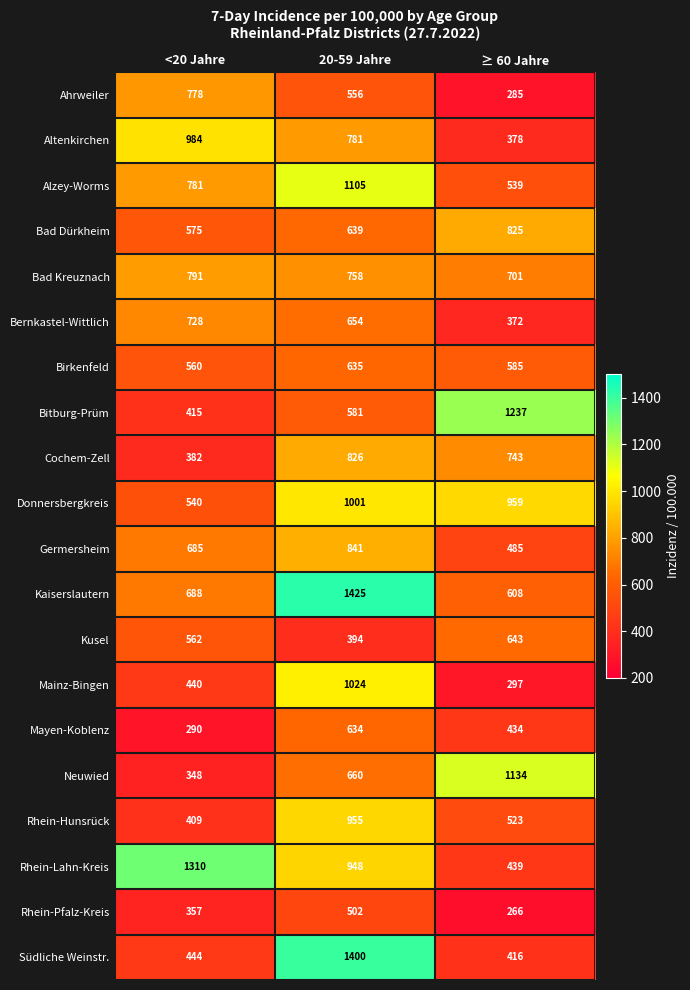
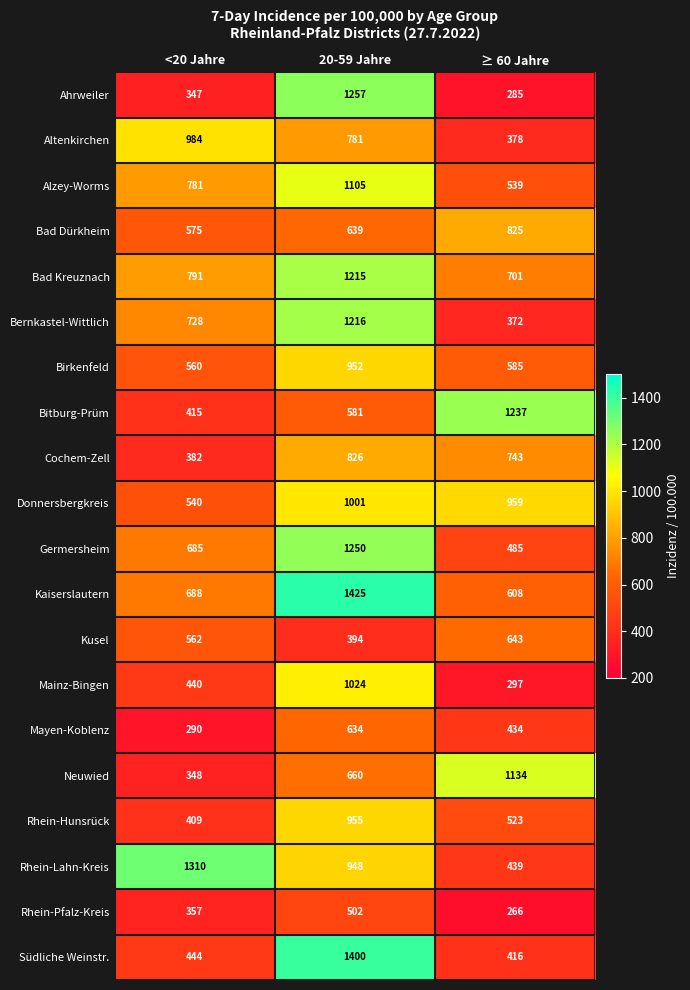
  {
    "Ahrweiler": {
-     "<20 Jahre": 778,
-     "20-59 Jahre": 556,
+     "<20 Jahre": 347,
+     "20-59 Jahre": 1257,
      "≥ 60 Jahre": 285
    },
    "Altenkirchen": {
      "<20 Jahre": 984,
      "20-59 Jahre": 781,
      "≥ 60 Jahre": 378
    },
    "Alzey-Worms": {
      "<20 Jahre": 781,
      "20-59 Jahre": 1105,
      "≥ 60 Jahre": 539
    },
    "Bad Dürkheim": {
      "<20 Jahre": 575,
      "20-59 Jahre": 639,
      "≥ 60 Jahre": 825
    },
    "Bad Kreuznach": {
      "<20 Jahre": 791,
-     "20-59 Jahre": 758,
+     "20-59 Jahre": 1215,
      "≥ 60 Jahre": 701
    },
    "Bernkastel-Wittlich": {
      "<20 Jahre": 728,
-     "20-59 Jahre": 654,
+     "20-59 Jahre": 1216,
      "≥ 60 Jahre": 372
    },
    "Birkenfeld": {
      "<20 Jahre": 560,
-     "20-59 Jahre": 635,
+     "20-59 Jahre": 952,
      "≥ 60 Jahre": 585
    },
    "Bitburg-Prüm": {
      "<20 Jahre": 415,
      "20-59 Jahre": 581,
      "≥ 60 Jahre": 1237
    },
    "Cochem-Zell": {
      "<20 Jahre": 382,
      "20-59 Jahre": 826,
      "≥ 60 Jahre": 743
    },
    "Donnersbergkreis": {
      "<20 Jahre": 540,
      "20-59 Jahre": 1001,
      "≥ 60 Jahre": 959
    },
    "Germersheim": {
      "<20 Jahre": 685,
-     "20-59 Jahre": 841,
+     "20-59 Jahre": 1250,
      "≥ 60 Jahre": 485
    },
    "Kaiserslautern": {
      "<20 Jahre": 688,
      "20-59 Jahre": 1425,
      "≥ 60 Jahre": 608
    },
    "Kusel": {
      "<20 Jahre": 562,
      "20-59 Jahre": 394,
      "≥ 60 Jahre": 643
    },
    "Mainz-Bingen": {
      "<20 Jahre": 440,
      "20-59 Jahre": 1024,
      "≥ 60 Jahre": 297
    },
    "Mayen-Koblenz": {
      "<20 Jahre": 290,
      "20-59 Jahre": 634,
      "≥ 60 Jahre": 434
    },
    "Neuwied": {
      "<20 Jahre": 348,
      "20-59 Jahre": 660,
      "≥ 60 Jahre": 1134
    },
    "Rhein-Hunsrück": {
      "<20 Jahre": 409,
      "20-59 Jahre": 955,
      "≥ 60 Jahre": 523
    },
    "Rhein-Lahn-Kreis": {
      "<20 Jahre": 1310,
      "20-59 Jahre": 948,
      "≥ 60 Jahre": 439
    },
    "Rhein-Pfalz-Kreis": {
      "<20 Jahre": 357,
      "20-59 Jahre": 502,
      "≥ 60 Jahre": 266
    },
    "Südliche Weinstr.": {
      "<20 Jahre": 444,
      "20-59 Jahre": 1400,
      "≥ 60 Jahre": 416
    }
  }
